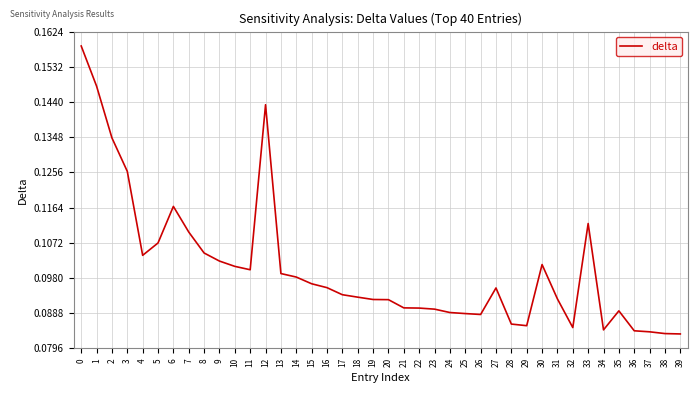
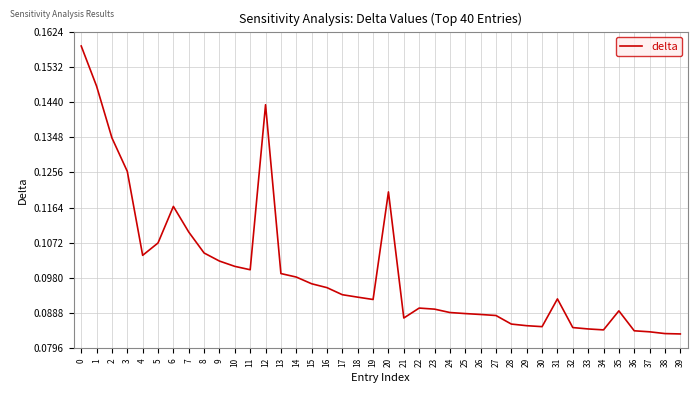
  {
    "0": 0.159,
    "1": 0.148,
    "2": 0.135,
    "3": 0.126,
    "4": 0.104,
    "5": 0.107,
    "6": 0.117,
    "7": 0.110,
    "8": 0.105,
    "9": 0.102,
    "10": 0.101,
    "11": 0.100,
    "12": 0.143,
    "13": 0.099,
    "14": 0.098,
    "15": 0.096,
    "16": 0.095,
    "17": 0.094,
    "18": 0.093,
    "19": 0.092,
-   "20": 0.092,
-   "21": 0.090,
+   "20": 0.121,
+   "21": 0.088,
    "22": 0.090,
    "23": 0.090,
    "24": 0.089,
    "25": 0.089,
    "26": 0.088,
-   "27": 0.095,
+   "27": 0.088,
    "28": 0.086,
    "29": 0.086,
-   "30": 0.102,
+   "30": 0.085,
    "31": 0.093,
    "32": 0.085,
-   "33": 0.112,
+   "33": 0.085,
    "34": 0.084,
    "35": 0.089,
    "36": 0.084,
    "37": 0.084,
    "38": 0.083,
    "39": 0.083
  }
